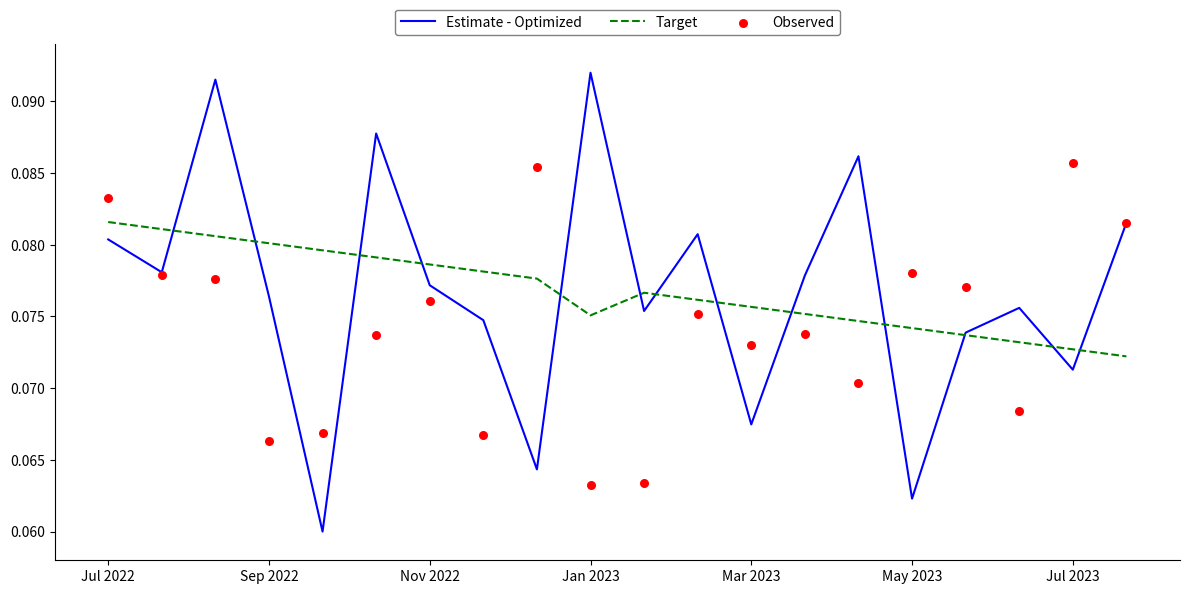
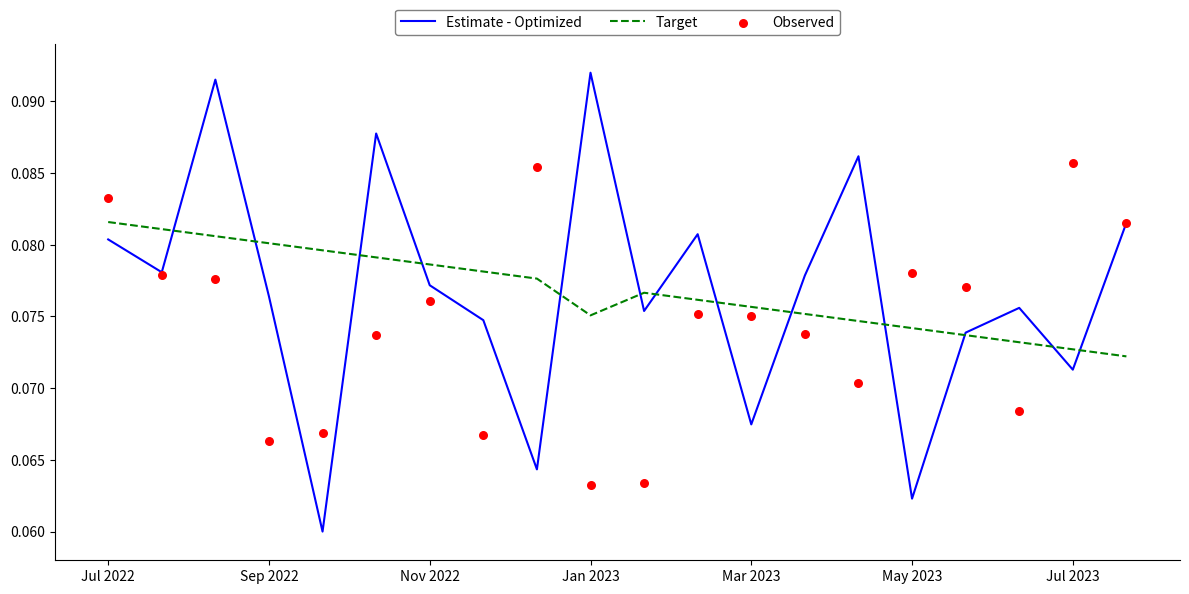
  {
    "Estimate - Optimized": {
      "Jul 2022": 0.0804,
      "Sep 2022": 0.0764,
      "Nov 2022": 0.0772,
      "Jan 2023": 0.0920,
      "Mar 2023": 0.0675,
      "May 2023": 0.0623,
      "Jul 2023": 0.0713
    },
    "Observed": {
-     "Mar 2023": 0.0730
+     "Mar 2023": 0.0750
    },
    "Target": {
      "Jul 2022": 0.0816,
      "Sep 2022": 0.0801,
      "Nov 2022": 0.0786,
      "Jan 2023": 0.0751,
      "Mar 2023": 0.0757,
      "May 2023": 0.0742,
      "Jul 2023": 0.0727
    }
  }
